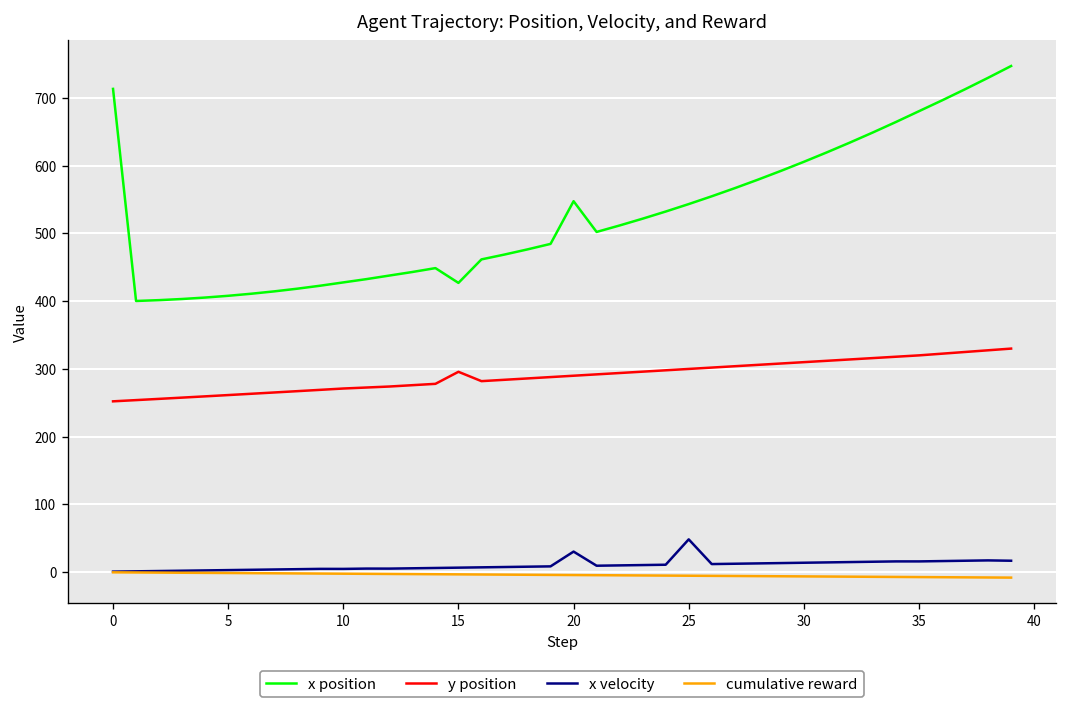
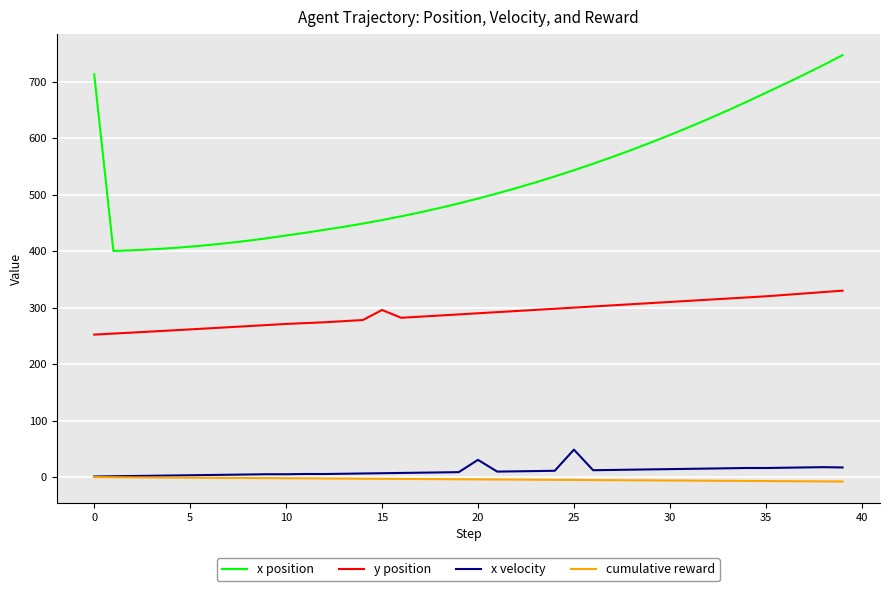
  {
    "x position": {
      "0": 710,
      "5": 410,
      "10": 430,
-     "15": 430,
-     "20": 550,
+     "15": 450,
+     "20": 490,
      "25": 540,
      "30": 610,
      "35": 680
    },
    "y position": {
      "0": 250,
      "5": 260,
      "10": 270,
      "15": 300,
      "20": 290,
      "25": 300,
      "30": 310,
      "35": 320
    },
    "x velocity": {
      "10": 0,
      "15": 10,
      "20": 30,
      "25": 50,
      "30": 10,
      "35": 20
    },
    "cumulative reward": {
      "10": 0,
      "15": 0,
      "20": 0,
      "25": -10,
      "30": -10,
      "35": -10
    }
  }
